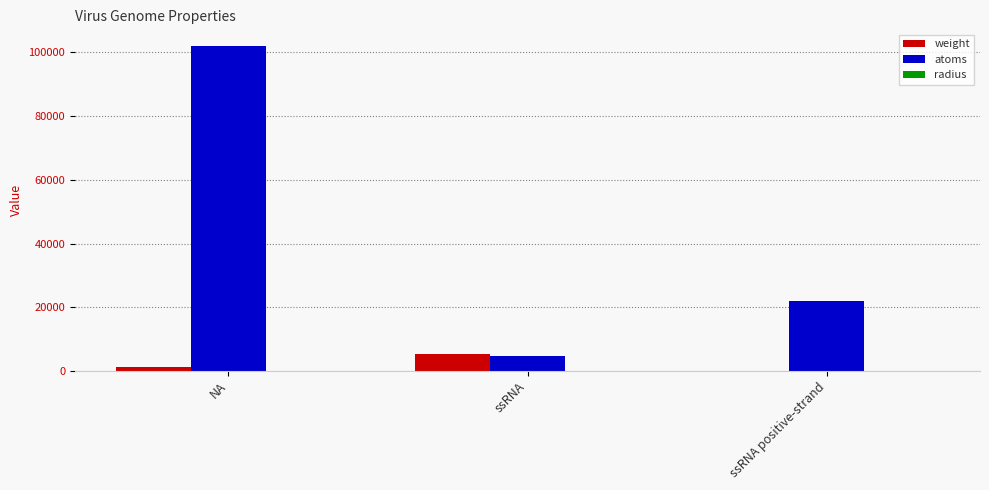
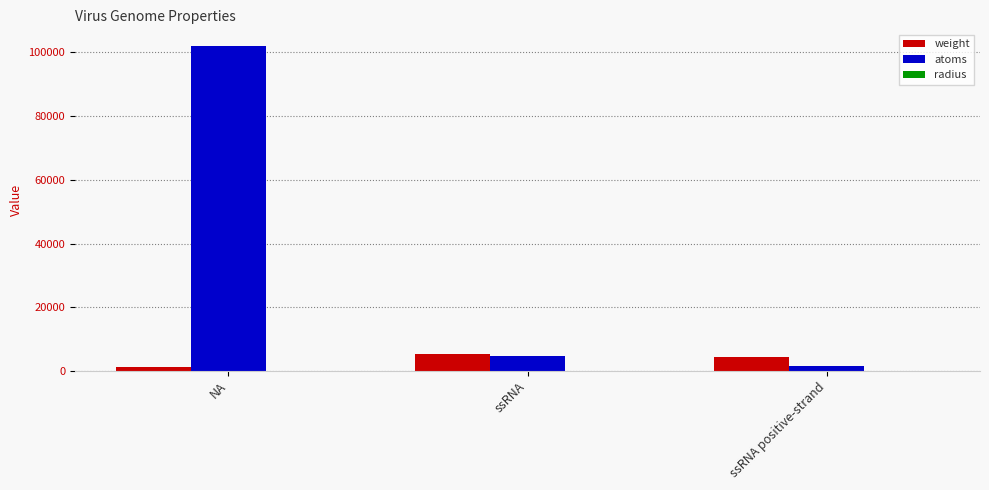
  {
    "weight": {
      "NA": 1000,
      "ssRNA": 5000,
-     "ssRNA positive-strand": 0
+     "ssRNA positive-strand": 4000
    },
    "atoms": {
      "NA": 102000,
      "ssRNA": 5000,
-     "ssRNA positive-strand": 22000
+     "ssRNA positive-strand": 2000
    }
  }
